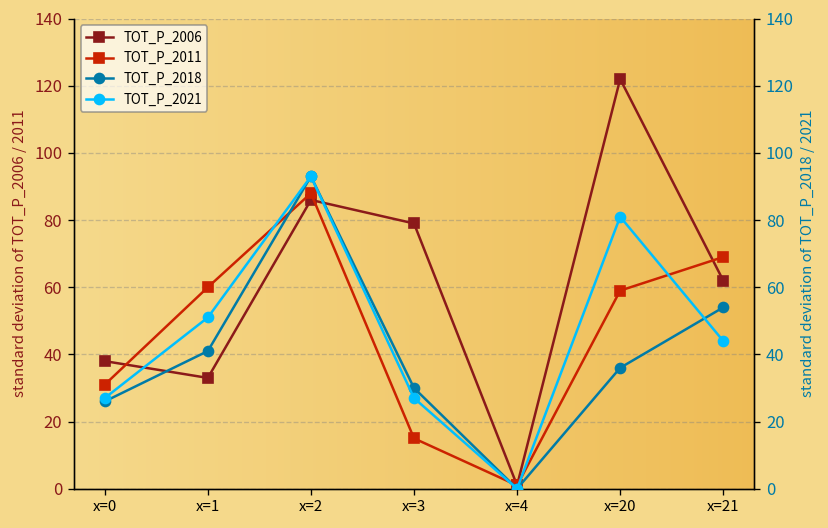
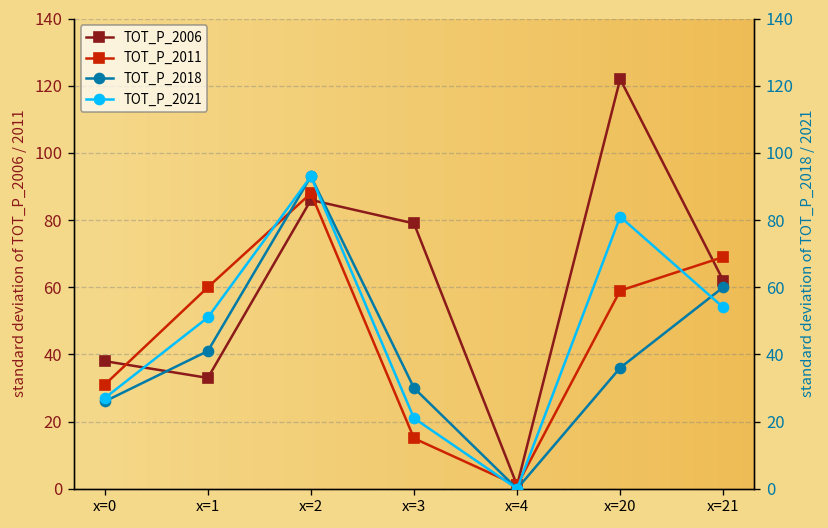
  {
    "TOT_P_2006": {
      "x=0": 38,
      "x=1": 33,
      "x=2": 86,
      "x=3": 79,
      "x=20": 122,
      "x=21": 62
    },
    "TOT_P_2011": {
      "x=0": 31,
      "x=1": 60,
      "x=2": 88,
      "x=3": 15,
      "x=20": 59,
      "x=21": 69
    },
    "TOT_P_2018": {
      "x=0": 26,
      "x=1": 41,
      "x=3": 30,
      "x=20": 36,
-     "x=21": 54
+     "x=21": 60
    },
    "TOT_P_2021": {
      "x=0": 27,
      "x=1": 51,
-     "x=3": 27,
+     "x=3": 21,
      "x=20": 81,
-     "x=21": 44
+     "x=21": 54
    }
  }
